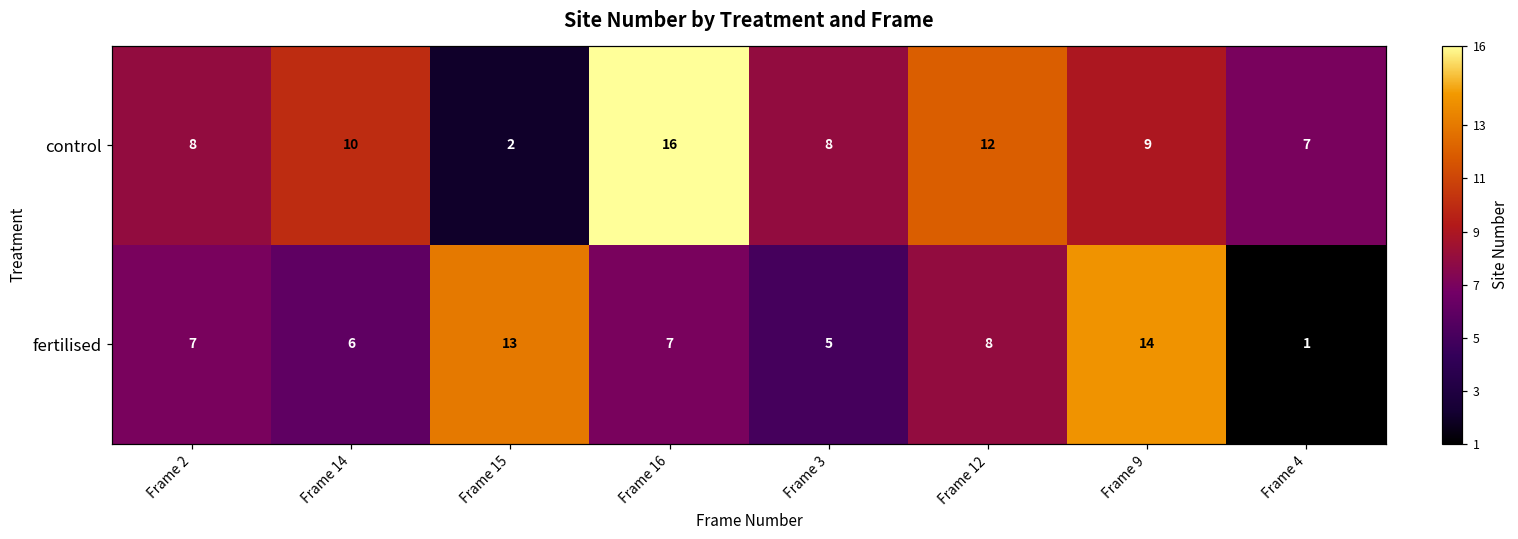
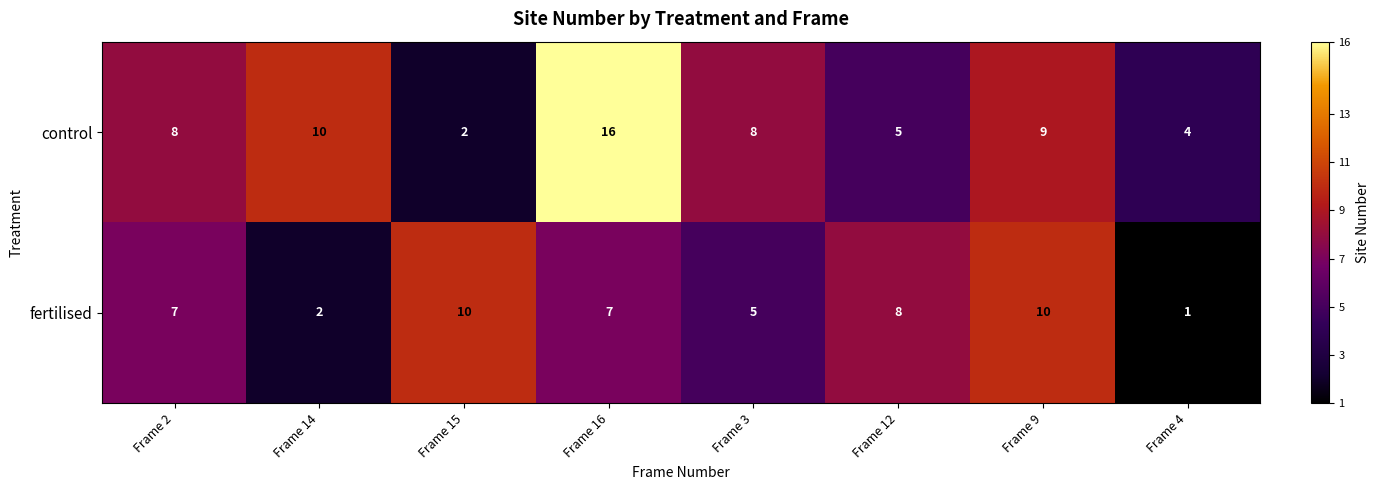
  {
    "control": {
      "Frame 2": 8,
      "Frame 14": 10,
      "Frame 15": 2,
      "Frame 16": 16,
      "Frame 3": 8,
-     "Frame 12": 12,
+     "Frame 12": 5,
      "Frame 9": 9,
-     "Frame 4": 7
+     "Frame 4": 4
    },
    "fertilised": {
      "Frame 2": 7,
-     "Frame 14": 6,
-     "Frame 15": 13,
+     "Frame 14": 2,
+     "Frame 15": 10,
      "Frame 16": 7,
      "Frame 3": 5,
      "Frame 12": 8,
-     "Frame 9": 14,
+     "Frame 9": 10,
      "Frame 4": 1
    }
  }
